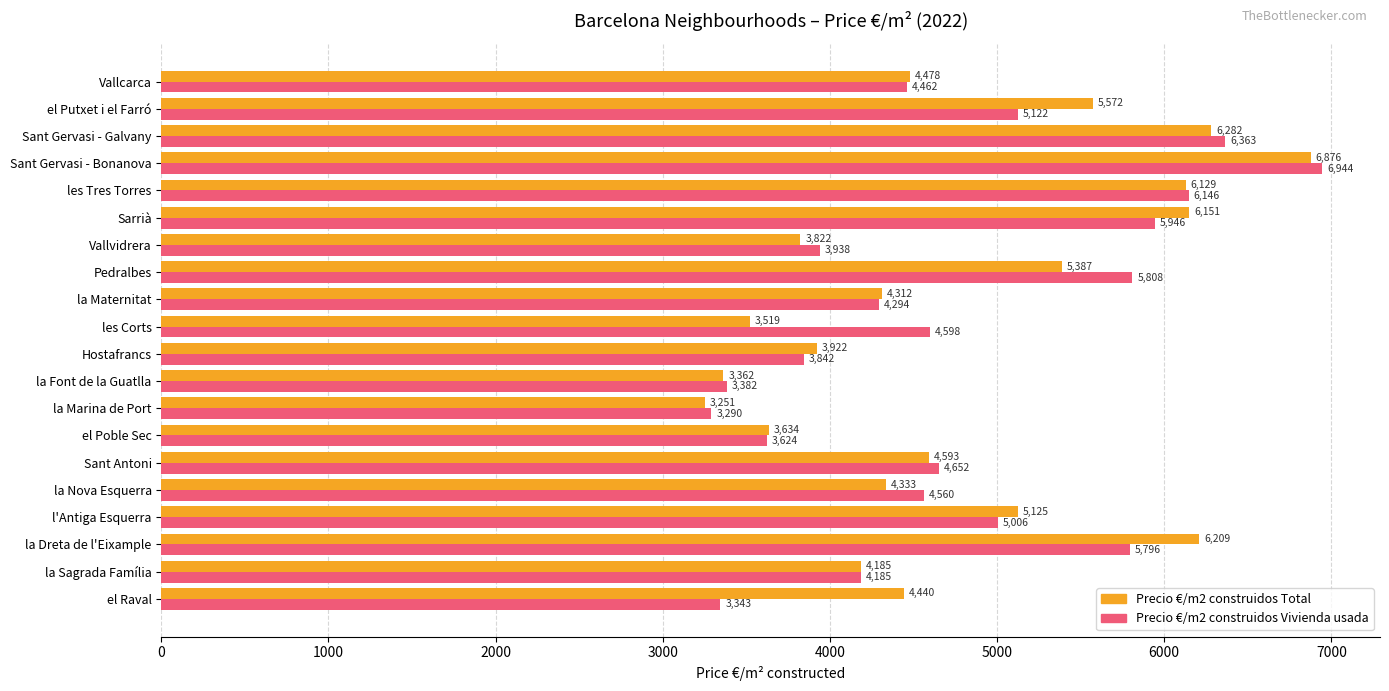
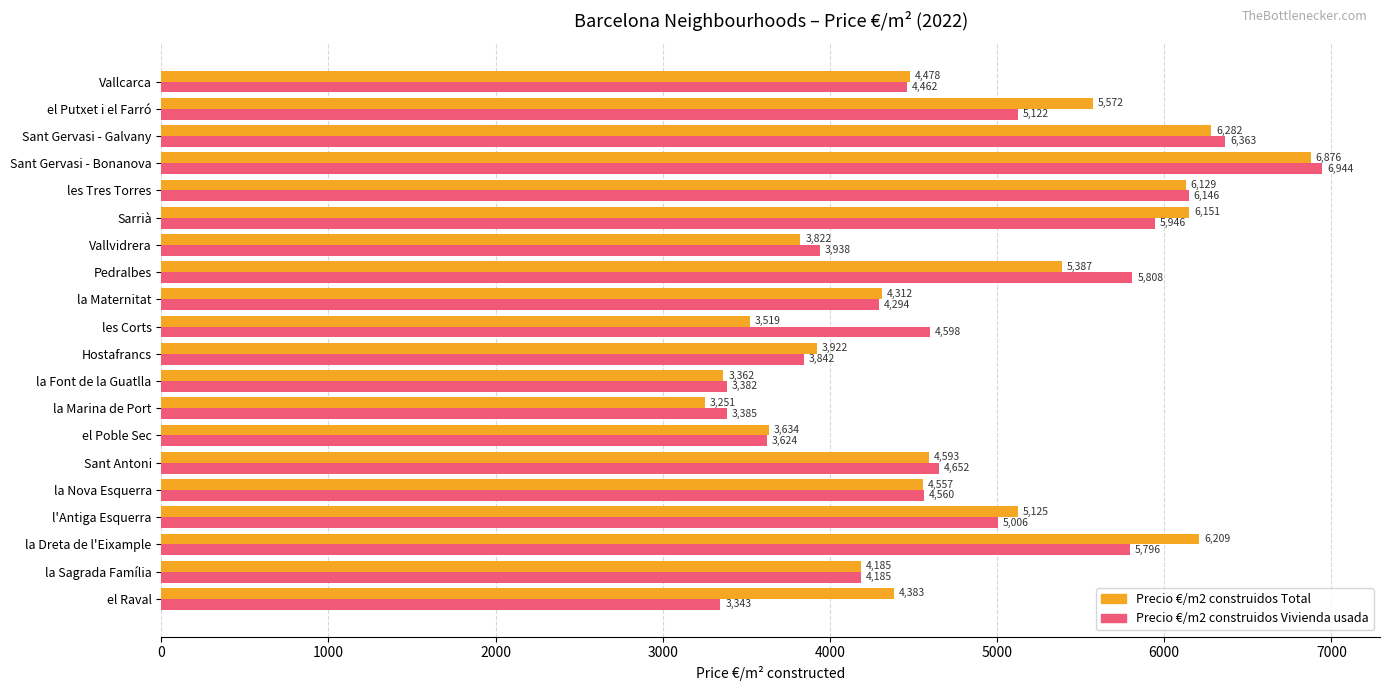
  {
    "Precio €/m2 construidos Total": {
      "Vallcarca": "4,478",
      "el Putxet i el Farró": "5,572",
      "Sant Gervasi - Galvany": "6,282",
      "Sant Gervasi - Bonanova": "6,876",
      "les Tres Torres": "6,129",
      "Sarrià": "6,151",
      "Vallvidrera": "3,822",
      "Pedralbes": "5,387",
      "la Maternitat": "4,312",
      "les Corts": "3,519",
      "Hostafrancs": "3,922",
      "la Font de la Guatlla": "3,362",
      "la Marina de Port": "3,251",
      "el Poble Sec": "3,634",
      "Sant Antoni": "4,593",
-     "la Nova Esquerra": "4,333",
+     "la Nova Esquerra": "4,557",
      "l'Antiga Esquerra": "5,125",
      "la Dreta de l'Eixample": "6,209",
      "la Sagrada Família": "4,185",
-     "el Raval": "4,440"
+     "el Raval": "4,383"
    },
    "Precio €/m2 construidos Vivienda usada": {
      "Vallcarca": "4,462",
      "el Putxet i el Farró": "5,122",
      "Sant Gervasi - Galvany": "6,363",
      "Sant Gervasi - Bonanova": "6,944",
      "les Tres Torres": "6,146",
      "Sarrià": "5,946",
      "Vallvidrera": "3,938",
      "Pedralbes": "5,808",
      "la Maternitat": "4,294",
      "les Corts": "4,598",
      "Hostafrancs": "3,842",
      "la Font de la Guatlla": "3,382",
-     "la Marina de Port": "3,290",
+     "la Marina de Port": "3,385",
      "el Poble Sec": "3,624",
      "Sant Antoni": "4,652",
      "la Nova Esquerra": "4,560",
      "l'Antiga Esquerra": "5,006",
      "la Dreta de l'Eixample": "5,796",
      "la Sagrada Família": "4,185",
      "el Raval": "3,343"
    }
  }
